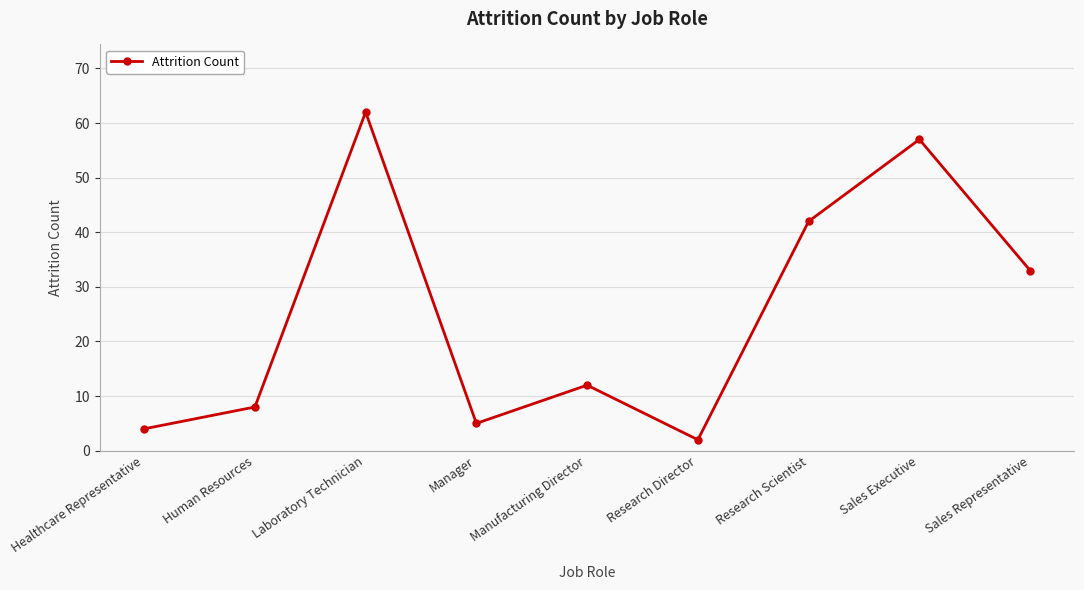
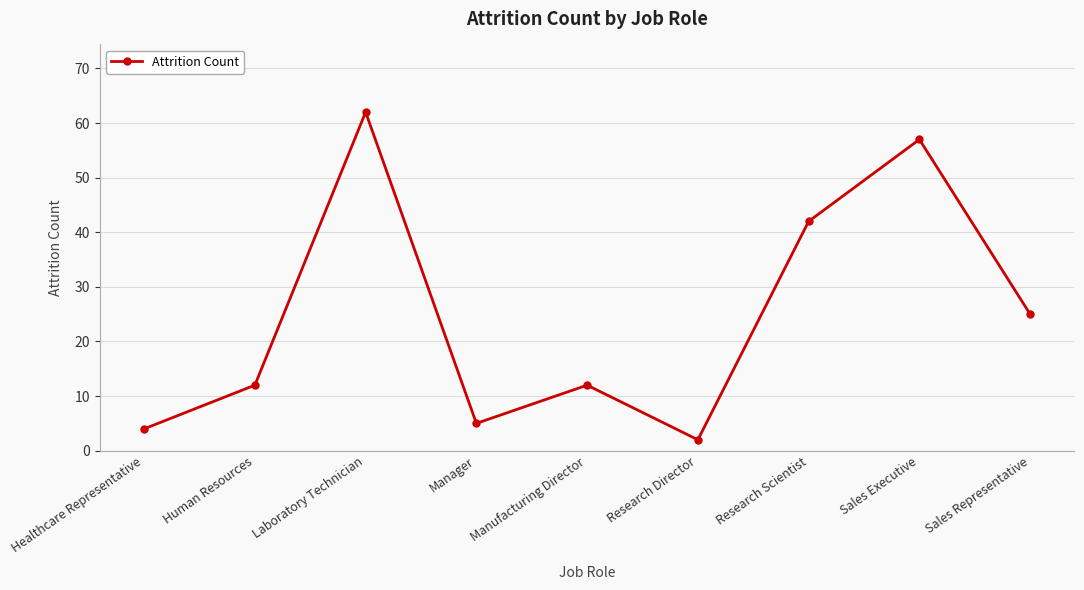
  {
    "Healthcare Representative": 4,
-   "Human Resources": 8,
+   "Human Resources": 12,
    "Laboratory Technician": 62,
    "Manager": 5,
    "Manufacturing Director": 12,
    "Research Director": 2,
    "Research Scientist": 42,
    "Sales Executive": 57,
-   "Sales Representative": 33
+   "Sales Representative": 25
  }
